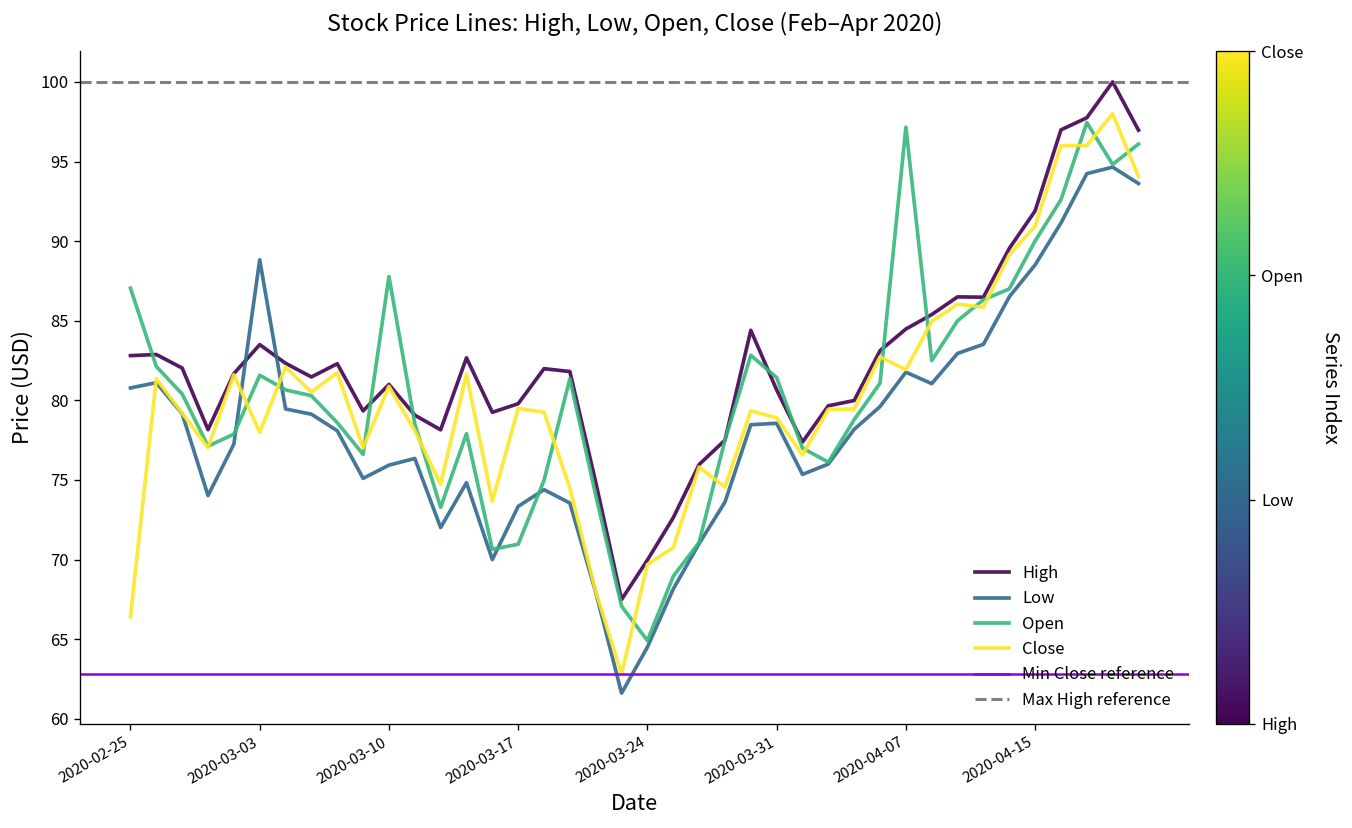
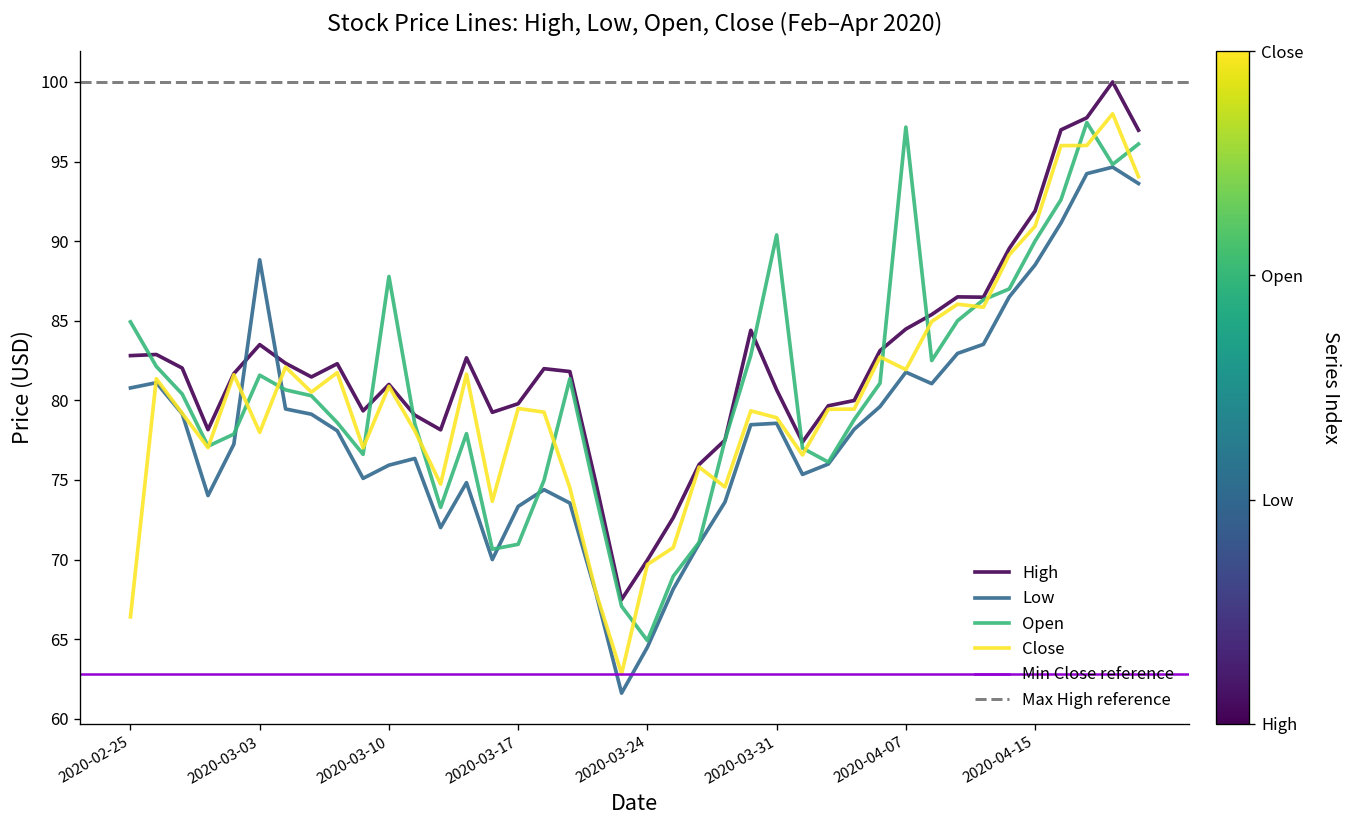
  {
    "High": {
      "2020-02-25": 82.8,
      "2020-03-03": 83.5,
      "2020-03-17": 79.8,
      "2020-03-24": 70.0,
      "2020-03-31": 80.7,
      "2020-04-07": 84.5,
      "2020-04-15": 91.9
    },
    "Low": {
      "2020-02-25": 80.8,
      "2020-03-03": 88.8,
      "2020-03-10": 75.9,
      "2020-03-17": 73.3,
      "2020-03-24": 64.5,
      "2020-03-31": 78.6,
      "2020-04-15": 88.5
    },
    "Open": {
-     "2020-02-25": 87.0,
+     "2020-02-25": 84.9,
      "2020-03-03": 81.6,
      "2020-03-10": 87.8,
      "2020-03-17": 71.0,
      "2020-03-24": 64.9,
-     "2020-03-31": 81.4,
+     "2020-03-31": 90.4,
      "2020-04-07": 97.2,
      "2020-04-15": 90.0
    },
    "Close": {
      "2020-02-25": 66.4,
      "2020-03-03": 78.0,
      "2020-03-17": 79.5,
      "2020-03-24": 69.7,
      "2020-03-31": 78.9,
      "2020-04-15": 90.9
    }
  }
